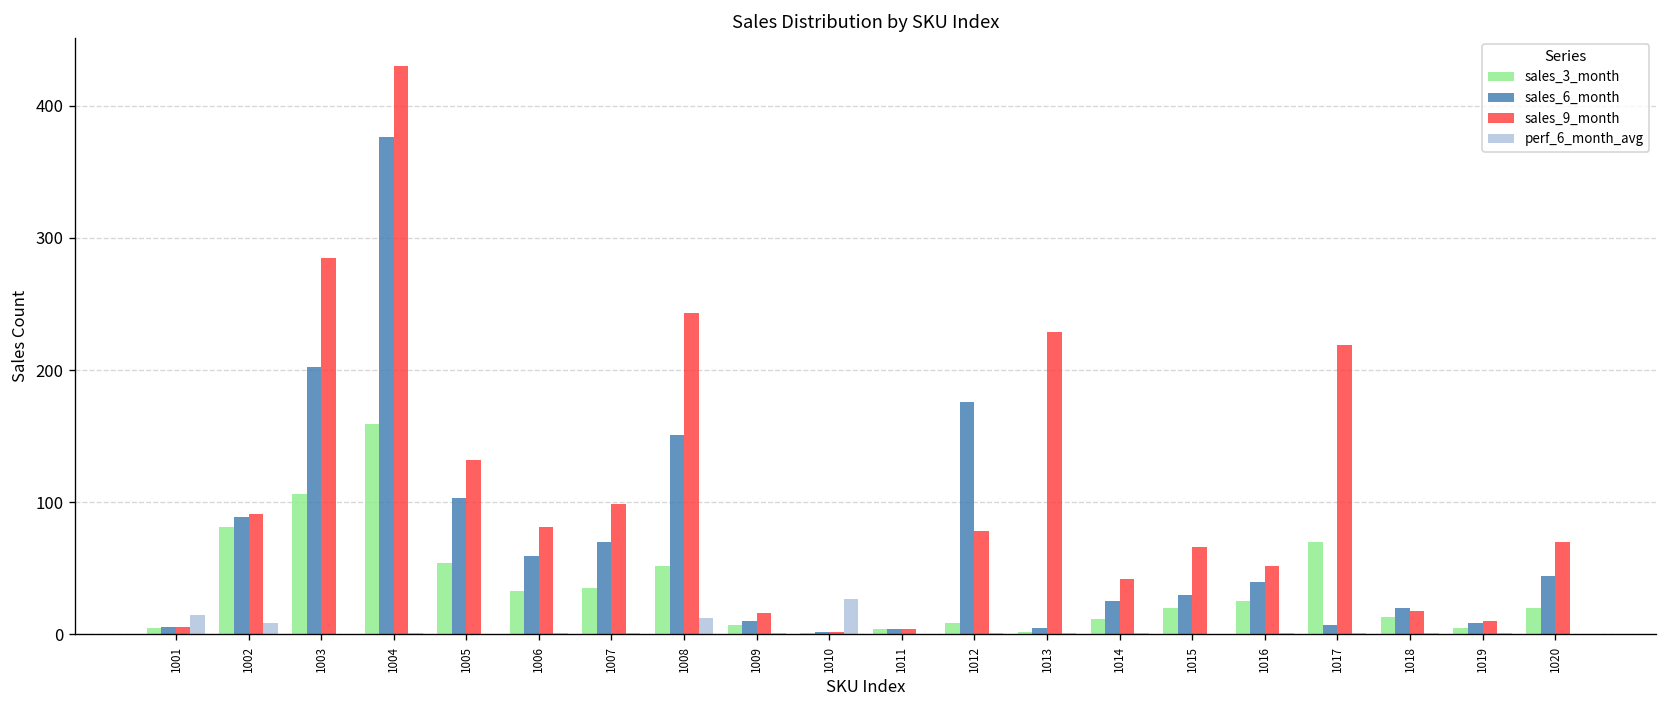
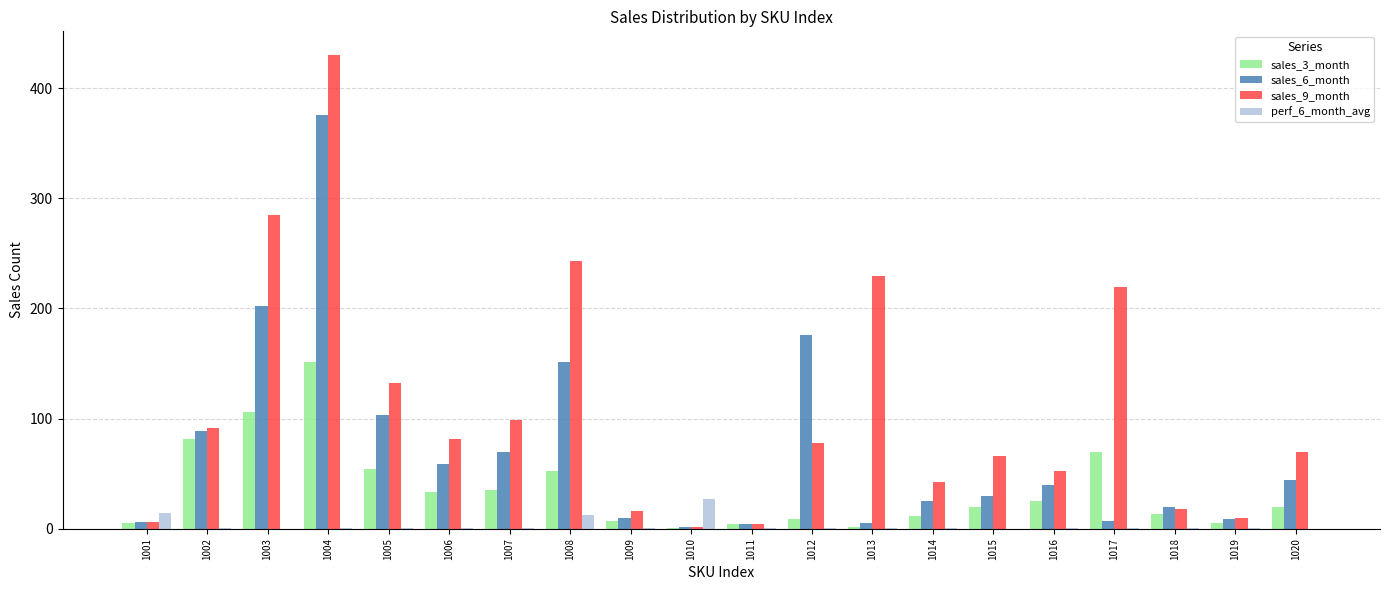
  {
    "sales_3_month": {
      "1001": 5,
      "1002": 81,
      "1003": 106,
-     "1004": 159,
+     "1004": 151,
      "1005": 54,
      "1006": 33,
      "1007": 35,
      "1008": 52,
      "1009": 7,
      "1011": 4,
      "1012": 9,
      "1014": 12,
      "1015": 20,
      "1016": 25,
      "1017": 70,
      "1018": 13,
      "1019": 5,
      "1020": 20
    },
    "sales_6_month": {
      "1001": 6,
      "1002": 89,
      "1003": 202,
      "1004": 376,
      "1005": 103,
      "1006": 59,
      "1007": 70,
      "1008": 151,
      "1009": 10,
      "1011": 4,
      "1012": 176,
      "1013": 5,
      "1014": 25,
      "1015": 30,
      "1016": 40,
      "1017": 7,
      "1018": 20,
      "1019": 9,
      "1020": 44
    },
    "sales_9_month": {
      "1001": 6,
      "1002": 91,
      "1003": 285,
      "1004": 430,
      "1005": 132,
      "1006": 81,
      "1007": 99,
      "1008": 243,
      "1009": 16,
      "1011": 4,
      "1012": 78,
      "1013": 229,
      "1014": 42,
      "1015": 66,
      "1016": 52,
      "1017": 219,
      "1018": 18,
      "1019": 10,
      "1020": 70
    },
    "perf_6_month_avg": {
      "1001": 15,
-     "1002": 9,
+     "1002": 1,
      "1003": 0,
      "1008": 13,
      "1010": 27
    }
  }
